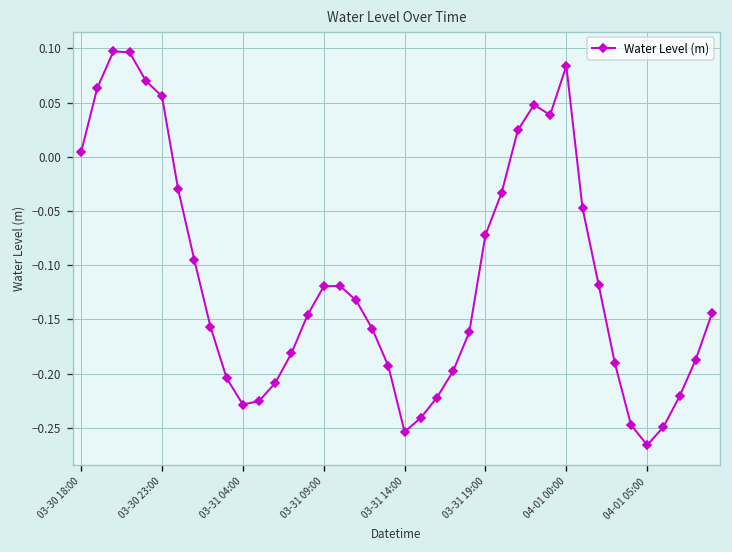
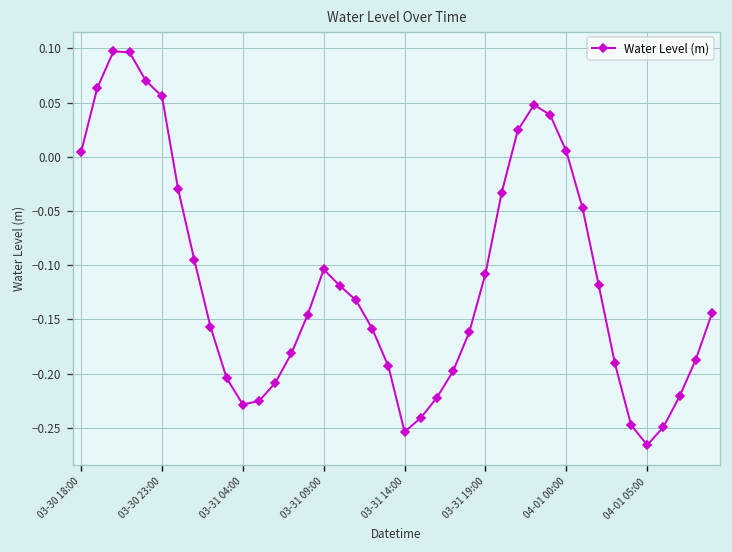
  {
    "03-30 18:00": 0.00,
    "03-30 23:00": 0.06,
    "03-31 04:00": -0.23,
-   "03-31 09:00": -0.12,
+   "03-31 09:00": -0.10,
    "03-31 14:00": -0.25,
-   "03-31 19:00": -0.07,
-   "04-01 00:00": 0.08,
+   "03-31 19:00": -0.11,
+   "04-01 00:00": 0.01,
    "04-01 05:00": -0.27
  }
